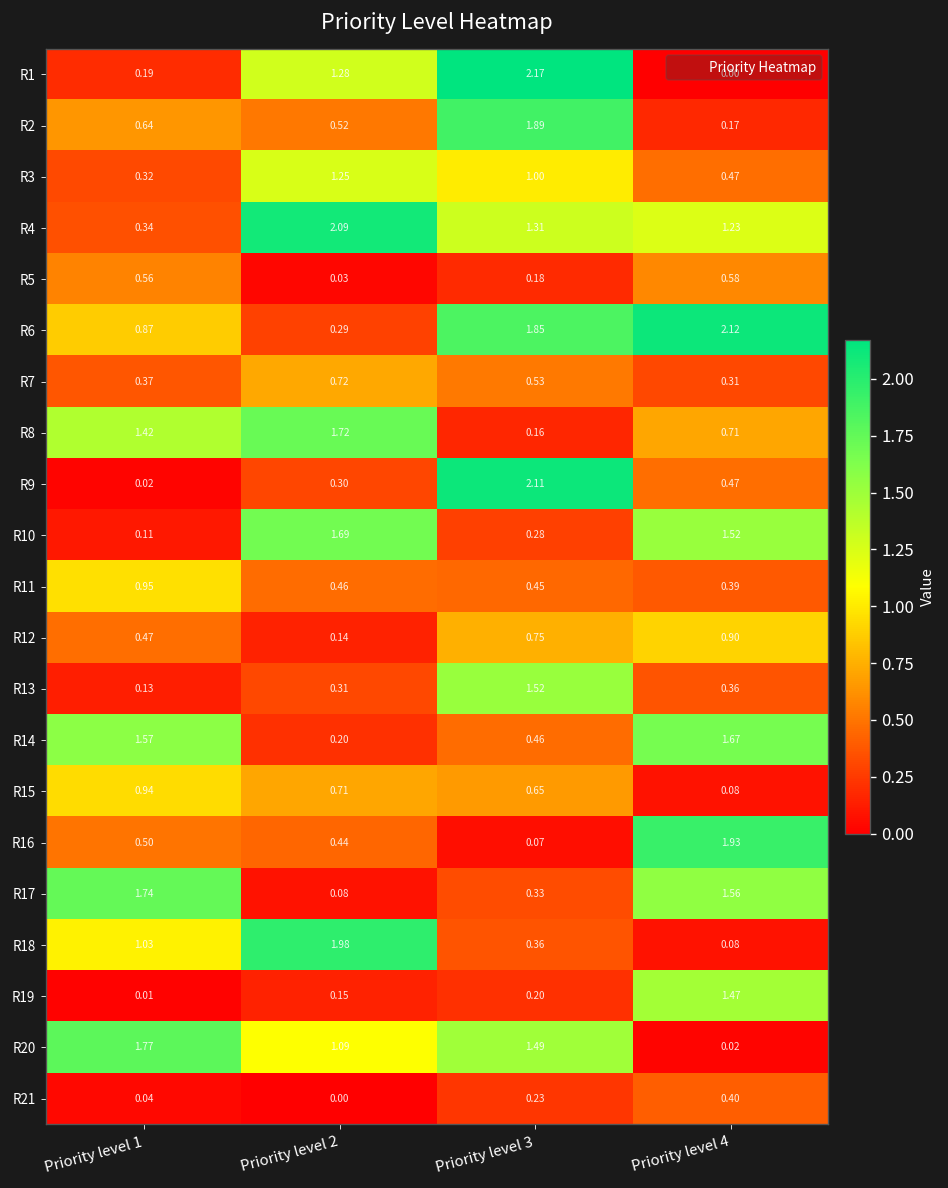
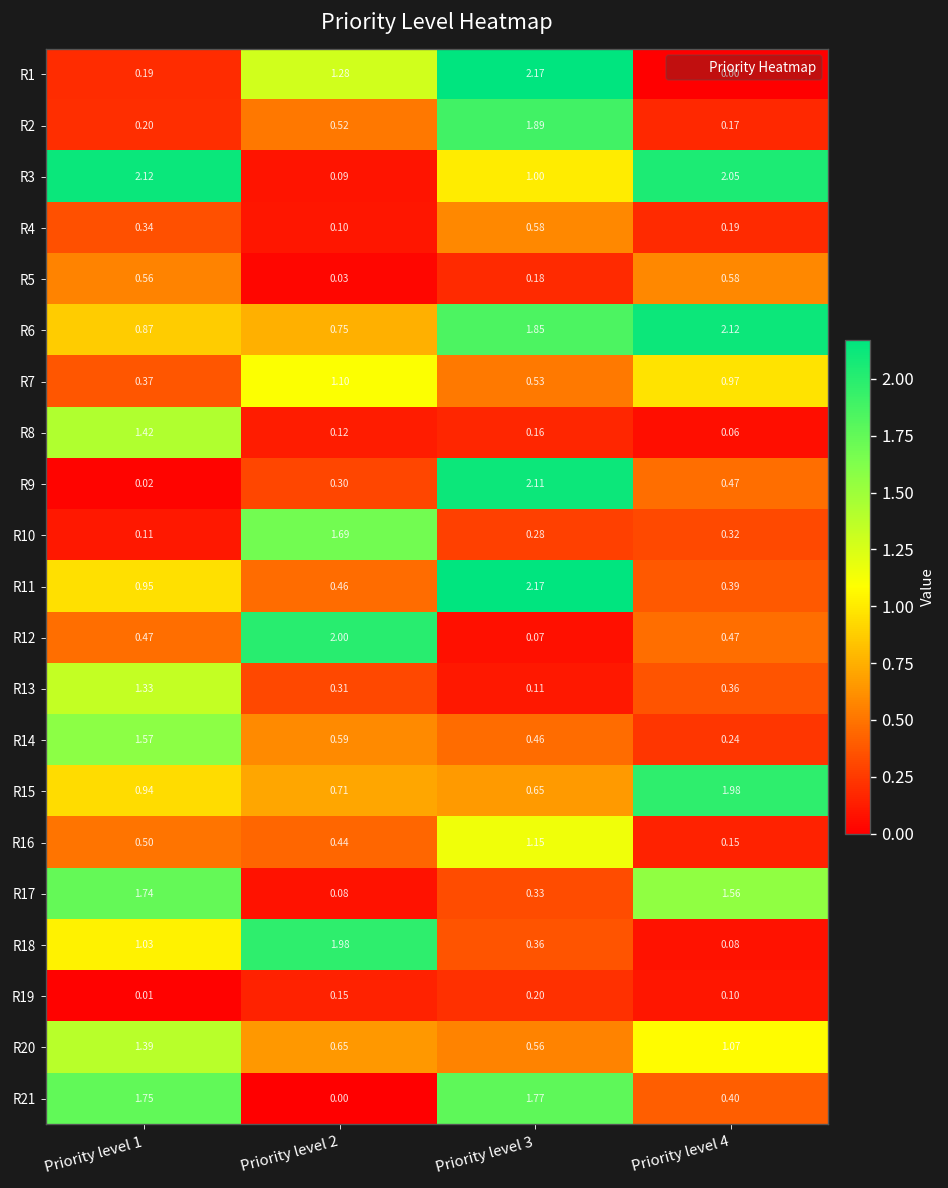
  {
    "R1": {
      "Priority level 1": 0.19,
      "Priority level 2": 1.28,
      "Priority level 3": 2.17
    },
    "R2": {
-     "Priority level 1": 0.64,
+     "Priority level 1": 0.20,
      "Priority level 2": 0.52,
      "Priority level 3": 1.89,
      "Priority level 4": 0.17
    },
    "R3": {
-     "Priority level 1": 0.32,
-     "Priority level 2": 1.25,
+     "Priority level 1": 2.12,
+     "Priority level 2": 0.09,
      "Priority level 3": 1.00,
-     "Priority level 4": 0.47
+     "Priority level 4": 2.05
    },
    "R4": {
      "Priority level 1": 0.34,
-     "Priority level 2": 2.09,
-     "Priority level 3": 1.31,
-     "Priority level 4": 1.23
+     "Priority level 2": 0.10,
+     "Priority level 3": 0.58,
+     "Priority level 4": 0.19
    },
    "R5": {
      "Priority level 1": 0.56,
      "Priority level 2": 0.03,
      "Priority level 3": 0.18,
      "Priority level 4": 0.58
    },
    "R6": {
      "Priority level 1": 0.87,
-     "Priority level 2": 0.29,
+     "Priority level 2": 0.75,
      "Priority level 3": 1.85,
      "Priority level 4": 2.12
    },
    "R7": {
      "Priority level 1": 0.37,
-     "Priority level 2": 0.72,
+     "Priority level 2": 1.10,
      "Priority level 3": 0.53,
-     "Priority level 4": 0.31
+     "Priority level 4": 0.97
    },
    "R8": {
      "Priority level 1": 1.42,
-     "Priority level 2": 1.72,
+     "Priority level 2": 0.12,
      "Priority level 3": 0.16,
-     "Priority level 4": 0.71
+     "Priority level 4": 0.06
    },
    "R9": {
      "Priority level 1": 0.02,
      "Priority level 2": 0.30,
      "Priority level 3": 2.11,
      "Priority level 4": 0.47
    },
    "R10": {
      "Priority level 1": 0.11,
      "Priority level 2": 1.69,
      "Priority level 3": 0.28,
-     "Priority level 4": 1.52
+     "Priority level 4": 0.32
    },
    "R11": {
      "Priority level 1": 0.95,
      "Priority level 2": 0.46,
-     "Priority level 3": 0.45,
+     "Priority level 3": 2.17,
      "Priority level 4": 0.39
    },
    "R12": {
      "Priority level 1": 0.47,
-     "Priority level 2": 0.14,
-     "Priority level 3": 0.75,
-     "Priority level 4": 0.90
+     "Priority level 2": 2.00,
+     "Priority level 3": 0.07,
+     "Priority level 4": 0.47
    },
    "R13": {
-     "Priority level 1": 0.13,
+     "Priority level 1": 1.33,
      "Priority level 2": 0.31,
-     "Priority level 3": 1.52,
+     "Priority level 3": 0.11,
      "Priority level 4": 0.36
    },
    "R14": {
      "Priority level 1": 1.57,
-     "Priority level 2": 0.20,
+     "Priority level 2": 0.59,
      "Priority level 3": 0.46,
-     "Priority level 4": 1.67
+     "Priority level 4": 0.24
    },
    "R15": {
      "Priority level 1": 0.94,
      "Priority level 2": 0.71,
      "Priority level 3": 0.65,
-     "Priority level 4": 0.08
+     "Priority level 4": 1.98
    },
    "R16": {
      "Priority level 1": 0.50,
      "Priority level 2": 0.44,
-     "Priority level 3": 0.07,
-     "Priority level 4": 1.93
+     "Priority level 3": 1.15,
+     "Priority level 4": 0.15
    },
    "R17": {
      "Priority level 1": 1.74,
      "Priority level 2": 0.08,
      "Priority level 3": 0.33,
      "Priority level 4": 1.56
    },
    "R18": {
      "Priority level 1": 1.03,
      "Priority level 2": 1.98,
      "Priority level 3": 0.36,
      "Priority level 4": 0.08
    },
    "R19": {
      "Priority level 1": 0.01,
      "Priority level 2": 0.15,
      "Priority level 3": 0.20,
-     "Priority level 4": 1.47
+     "Priority level 4": 0.10
    },
    "R20": {
-     "Priority level 1": 1.77,
-     "Priority level 2": 1.09,
-     "Priority level 3": 1.49,
-     "Priority level 4": 0.02
+     "Priority level 1": 1.39,
+     "Priority level 2": 0.65,
+     "Priority level 3": 0.56,
+     "Priority level 4": 1.07
    },
    "R21": {
-     "Priority level 1": 0.04,
+     "Priority level 1": 1.75,
      "Priority level 2": 0.00,
-     "Priority level 3": 0.23,
+     "Priority level 3": 1.77,
      "Priority level 4": 0.40
    }
  }
